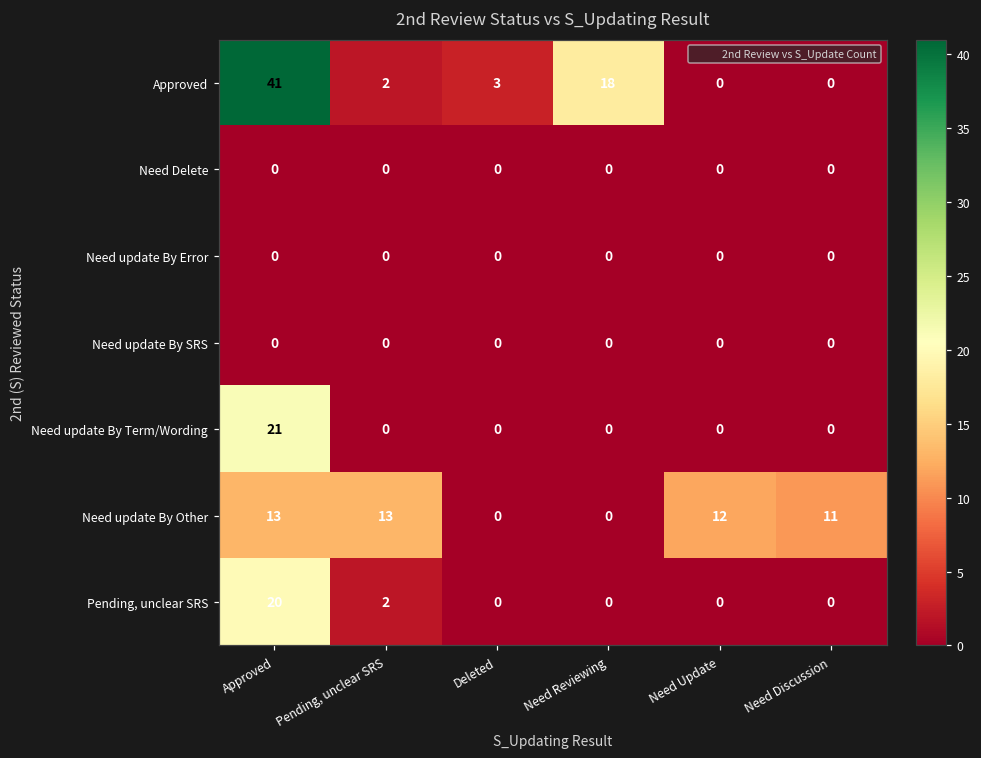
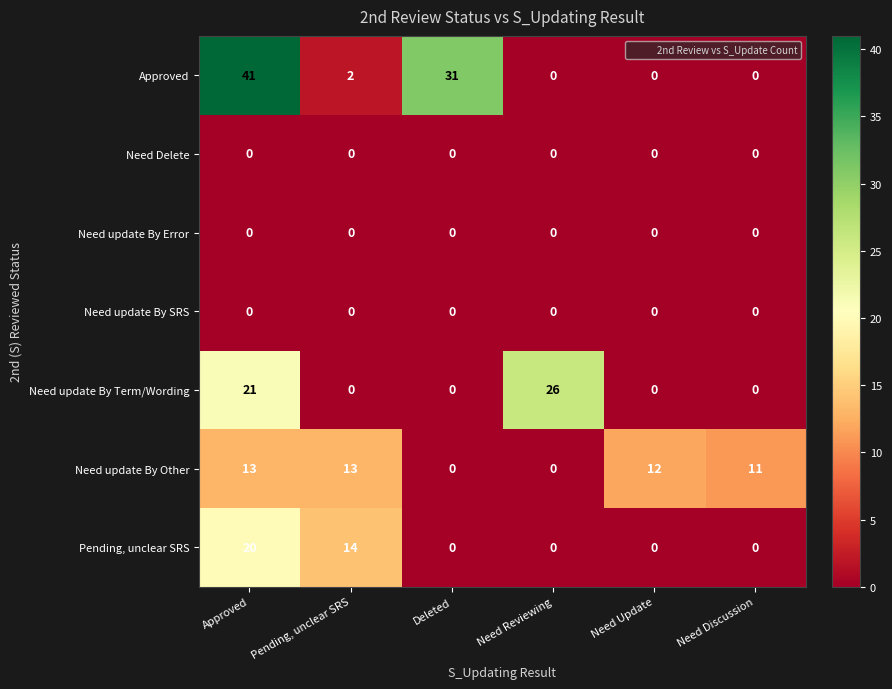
  {
    "Approved": {
      "Approved": 41,
      "Pending, unclear SRS": 2,
-     "Deleted": 3,
-     "Need Reviewing": 18,
+     "Deleted": 31,
+     "Need Reviewing": 0,
      "Need Update": 0,
      "Need Discussion": 0
    },
    "Need Delete": {
      "Approved": 0,
      "Pending, unclear SRS": 0,
      "Deleted": 0,
      "Need Reviewing": 0,
      "Need Update": 0,
      "Need Discussion": 0
    },
    "Need update By Error": {
      "Approved": 0,
      "Pending, unclear SRS": 0,
      "Deleted": 0,
      "Need Reviewing": 0,
      "Need Update": 0,
      "Need Discussion": 0
    },
    "Need update By SRS": {
      "Approved": 0,
      "Pending, unclear SRS": 0,
      "Deleted": 0,
      "Need Reviewing": 0,
      "Need Update": 0,
      "Need Discussion": 0
    },
    "Need update By Term/Wording": {
      "Approved": 21,
      "Pending, unclear SRS": 0,
      "Deleted": 0,
-     "Need Reviewing": 0,
+     "Need Reviewing": 26,
      "Need Update": 0,
      "Need Discussion": 0
    },
    "Need update By Other": {
      "Approved": 13,
      "Pending, unclear SRS": 13,
      "Deleted": 0,
      "Need Reviewing": 0,
      "Need Update": 12,
      "Need Discussion": 11
    },
    "Pending, unclear SRS": {
      "Approved": 20,
-     "Pending, unclear SRS": 2,
+     "Pending, unclear SRS": 14,
      "Deleted": 0,
      "Need Reviewing": 0,
      "Need Update": 0,
      "Need Discussion": 0
    }
  }
